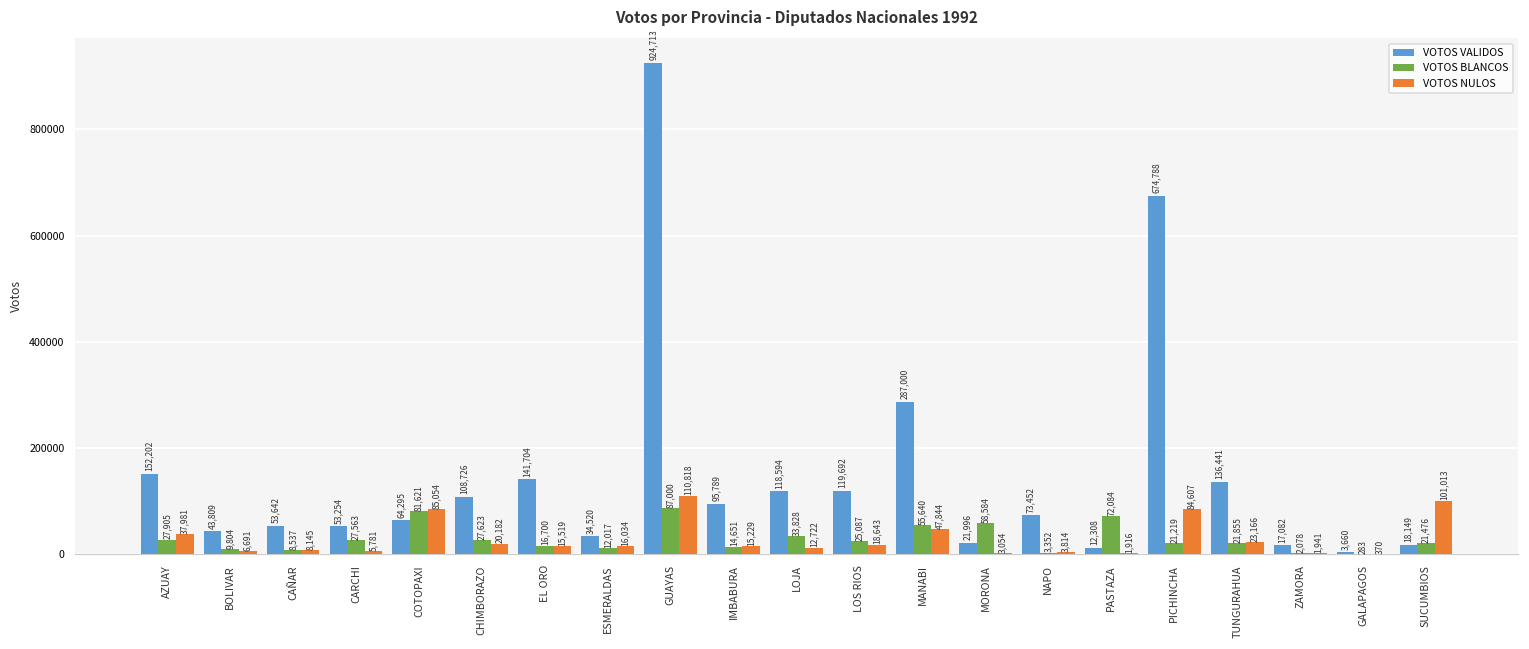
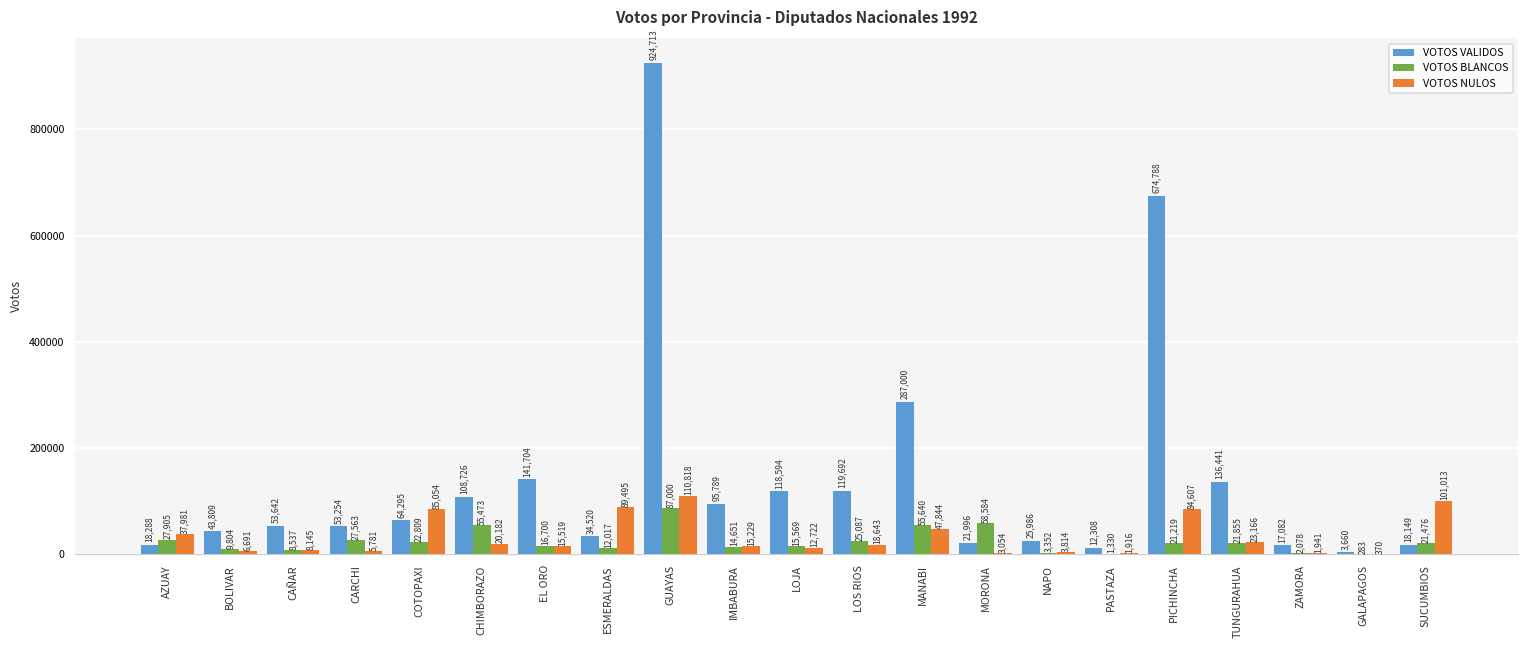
  {
    "VOTOS VALIDOS": {
-     "AZUAY": "152,202",
+     "AZUAY": "18,288",
      "BOLIVAR": "43,809",
      "CAÑAR": "53,642",
      "CARCHI": "53,254",
      "COTOPAXI": "64,295",
      "CHIMBORAZO": "108,726",
      "EL ORO": "141,704",
      "ESMERALDAS": "34,520",
      "GUAYAS": "924,713",
      "IMBABURA": "95,789",
      "LOJA": "118,594",
      "LOS RIOS": "119,692",
      "MANABI": "287,000",
      "MORONA": "21,996",
-     "NAPO": "73,452",
+     "NAPO": "25,986",
      "PASTAZA": "12,308",
      "PICHINCHA": "674,788",
      "TUNGURAHUA": "136,441",
      "ZAMORA": "17,082",
      "GALAPAGOS": "3,660",
      "SUCUMBIOS": "18,149"
    },
    "VOTOS BLANCOS": {
      "AZUAY": "27,905",
      "BOLIVAR": "9,804",
      "CAÑAR": "8,537",
      "CARCHI": "27,563",
-     "COTOPAXI": "81,621",
-     "CHIMBORAZO": "27,623",
+     "COTOPAXI": "22,809",
+     "CHIMBORAZO": "55,473",
      "EL ORO": "16,700",
      "ESMERALDAS": "12,017",
      "GUAYAS": "87,000",
      "IMBABURA": "14,651",
-     "LOJA": "33,828",
+     "LOJA": "15,569",
      "LOS RIOS": "25,087",
      "MANABI": "55,640",
      "MORONA": "58,584",
      "NAPO": "3,352",
-     "PASTAZA": "72,084",
+     "PASTAZA": "1,330",
      "PICHINCHA": "21,219",
      "TUNGURAHUA": "21,855",
      "ZAMORA": "2,078",
      "GALAPAGOS": "283",
      "SUCUMBIOS": "21,476"
    },
    "VOTOS NULOS": {
      "AZUAY": "37,981",
      "BOLIVAR": "6,691",
      "CAÑAR": "8,145",
      "CARCHI": "5,781",
      "COTOPAXI": "85,054",
      "CHIMBORAZO": "20,182",
      "EL ORO": "15,519",
-     "ESMERALDAS": "16,034",
+     "ESMERALDAS": "89,495",
      "GUAYAS": "110,818",
      "IMBABURA": "15,229",
      "LOJA": "12,722",
      "LOS RIOS": "18,643",
      "MANABI": "47,844",
      "MORONA": "3,054",
      "NAPO": "3,814",
      "PASTAZA": "1,916",
      "PICHINCHA": "84,607",
      "TUNGURAHUA": "23,166",
      "ZAMORA": "1,941",
      "GALAPAGOS": "370",
      "SUCUMBIOS": "101,013"
    }
  }
